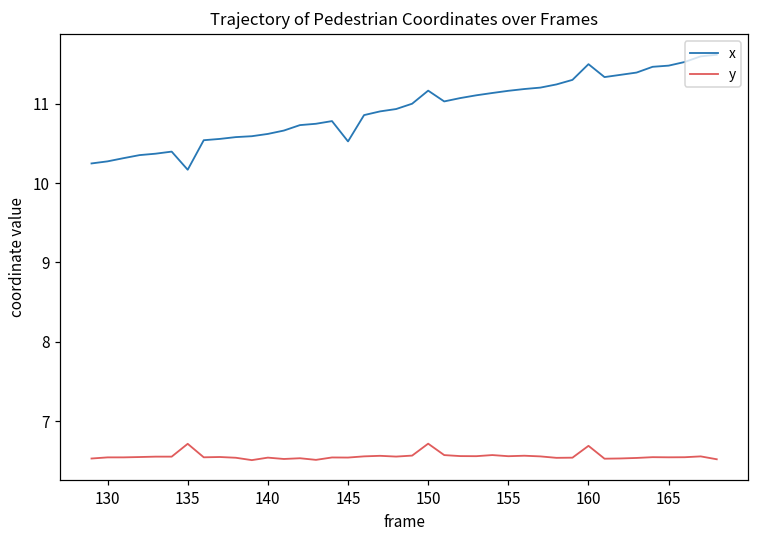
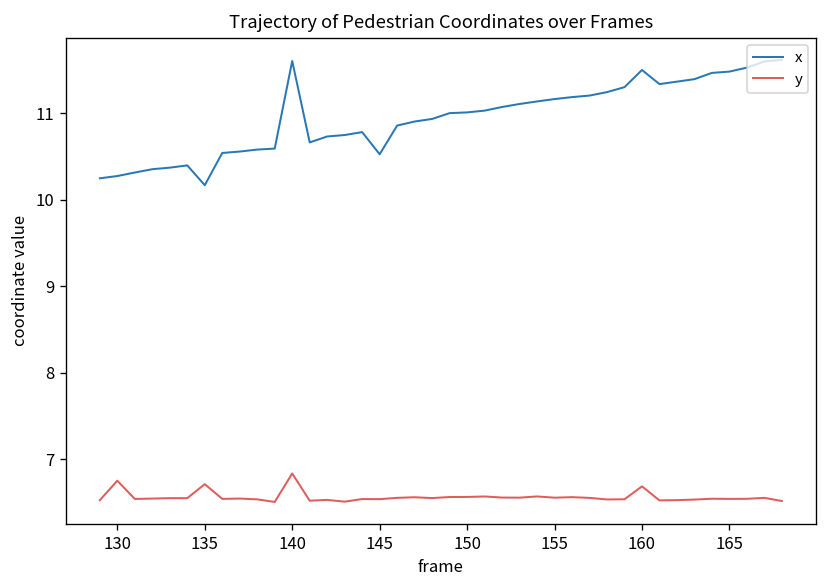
  {
    "x": {
      "130": 10.3,
      "135": 10.2,
-     "140": 10.6,
+     "140": 11.6,
      "145": 10.5,
-     "150": 11.2,
+     "150": 11.0,
      "155": 11.2,
      "160": 11.5,
      "165": 11.5
    },
    "y": {
-     "130": 6.5,
+     "130": 6.8,
      "135": 6.7,
-     "140": 6.5,
+     "140": 6.8,
      "145": 6.5,
-     "150": 6.7,
+     "150": 6.6,
      "155": 6.6,
      "160": 6.7,
      "165": 6.5
    }
  }
